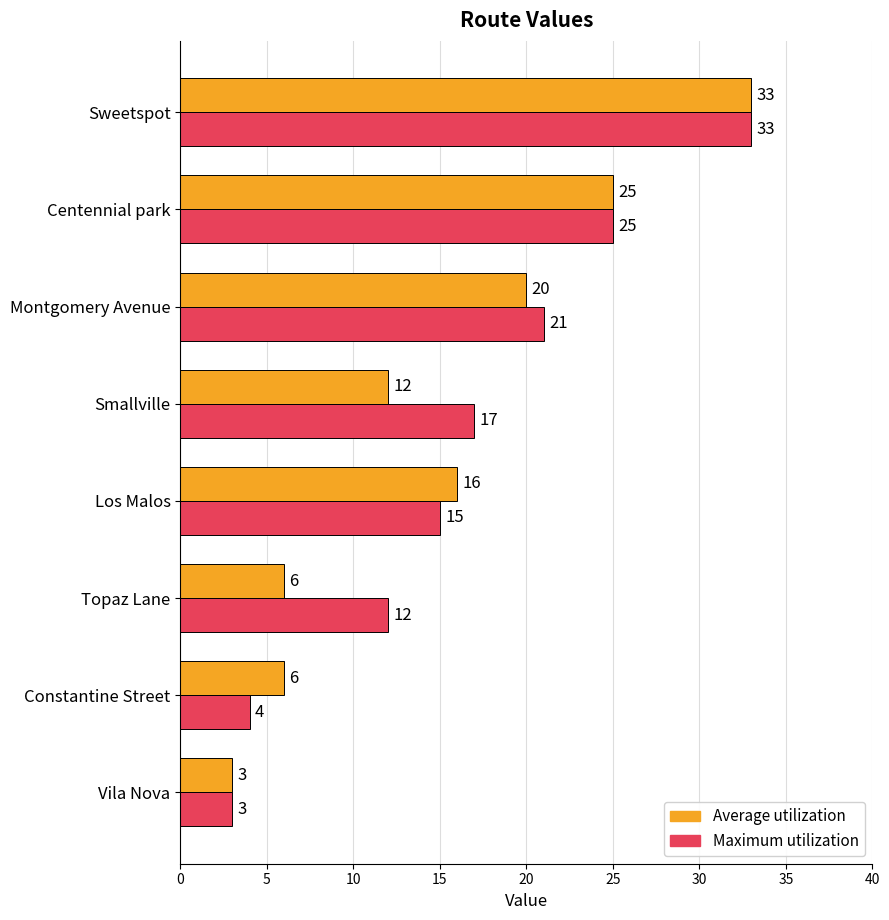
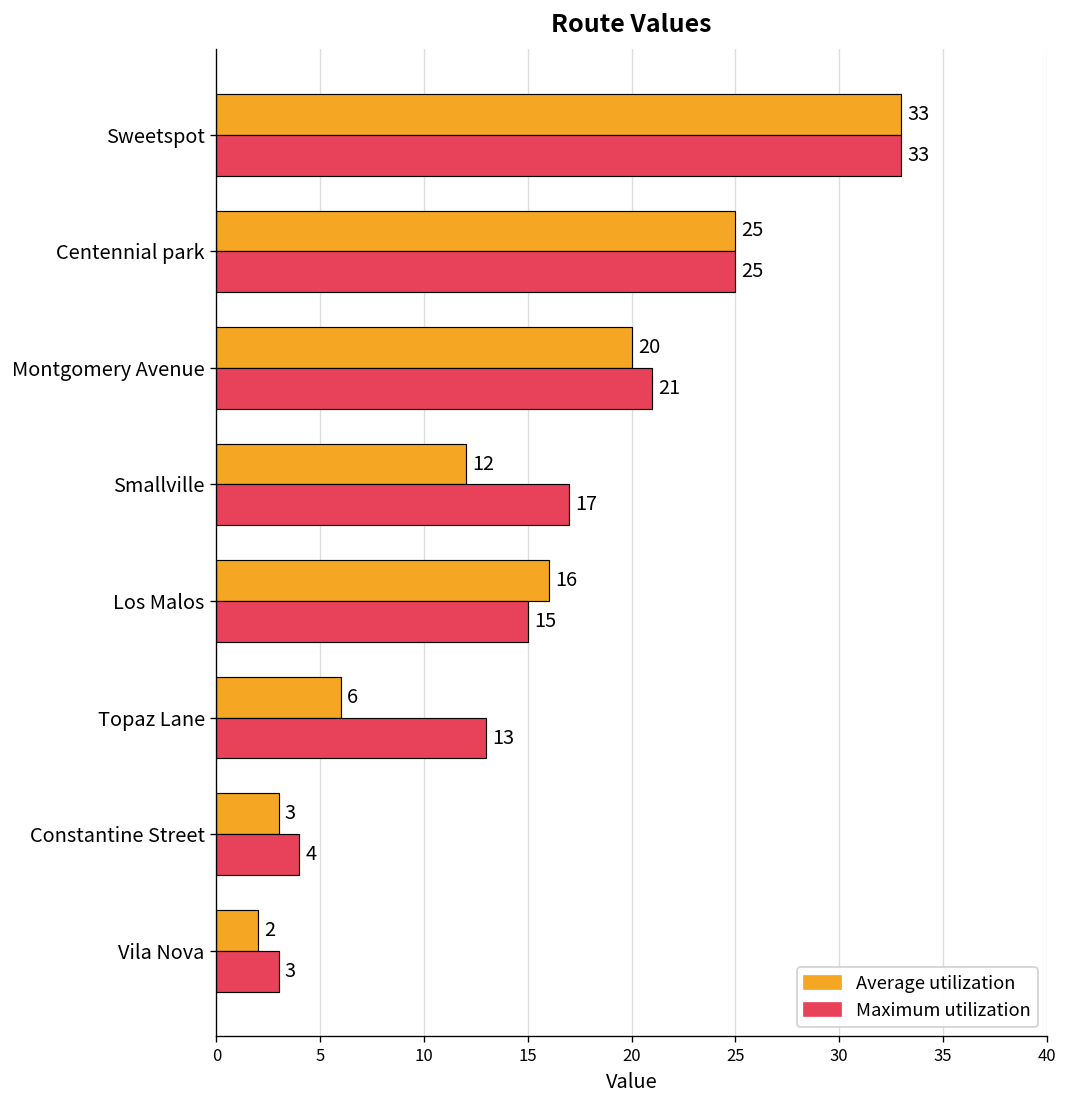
  {
    "Average utilization": {
      "Sweetspot": 33,
      "Centennial park": 25,
      "Montgomery Avenue": 20,
      "Smallville": 12,
      "Los Malos": 16,
      "Topaz Lane": 6,
-     "Constantine Street": 6,
-     "Vila Nova": 3
+     "Constantine Street": 3,
+     "Vila Nova": 2
    },
    "Maximum utilization": {
      "Sweetspot": 33,
      "Centennial park": 25,
      "Montgomery Avenue": 21,
      "Smallville": 17,
      "Los Malos": 15,
-     "Topaz Lane": 12,
+     "Topaz Lane": 13,
      "Constantine Street": 4,
      "Vila Nova": 3
    }
  }
